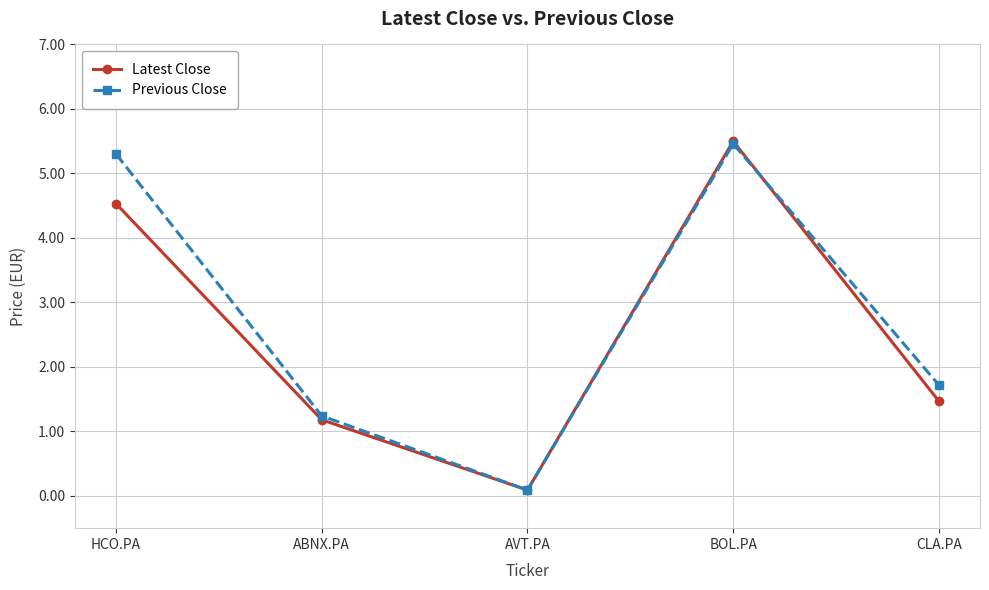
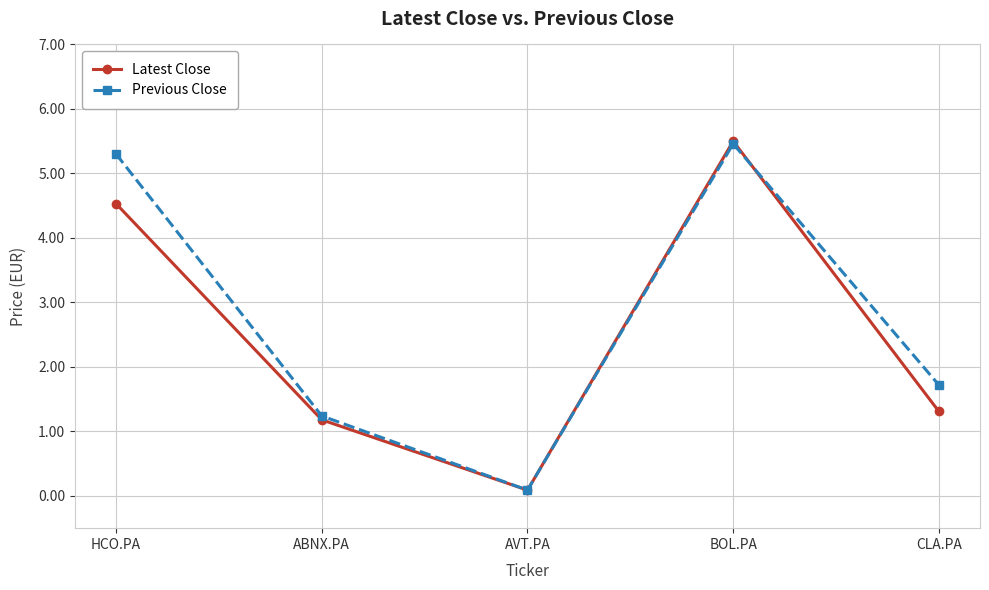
  {
    "Latest Close": {
      "HCO.PA": 4.5,
      "ABNX.PA": 1.2,
      "BOL.PA": 5.5,
-     "CLA.PA": 1.5
+     "CLA.PA": 1.3
    },
    "Previous Close": {
      "HCO.PA": 5.3,
      "ABNX.PA": 1.2,
      "BOL.PA": 5.5,
      "CLA.PA": 1.7
    }
  }
